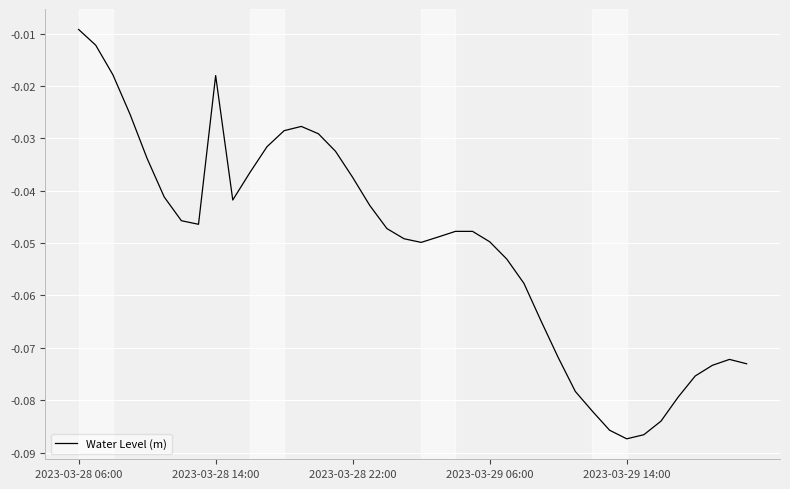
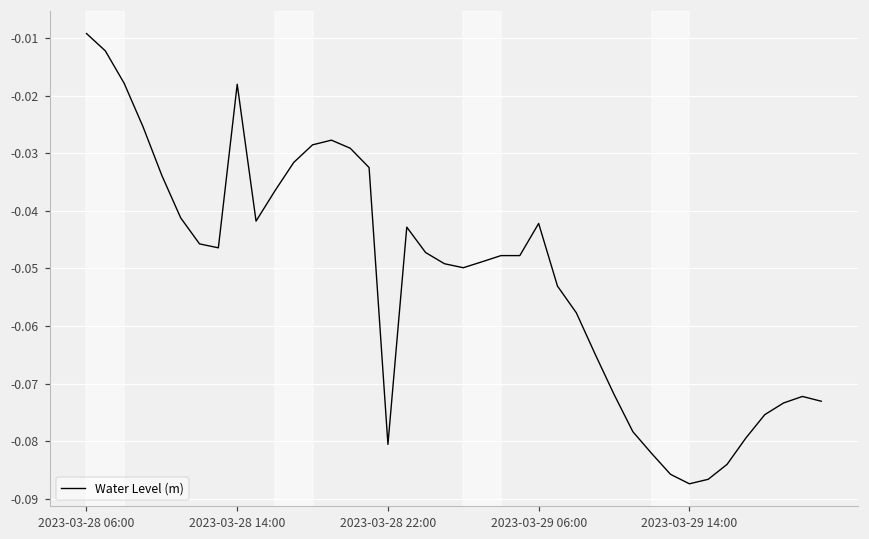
  {
    "2023-03-28 06:00": -0.009,
    "2023-03-28 14:00": -0.018,
-   "2023-03-28 22:00": -0.037,
-   "2023-03-29 06:00": -0.050,
+   "2023-03-28 22:00": -0.081,
+   "2023-03-29 06:00": -0.042,
    "2023-03-29 14:00": -0.087
  }
